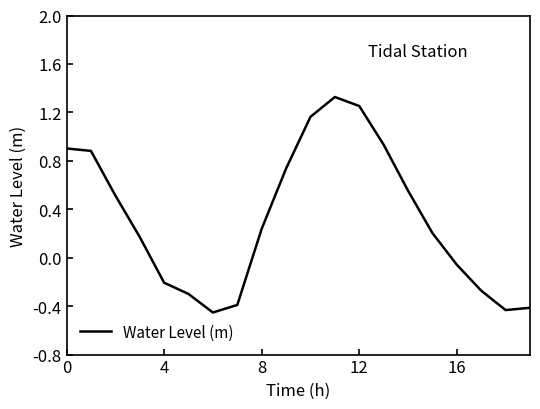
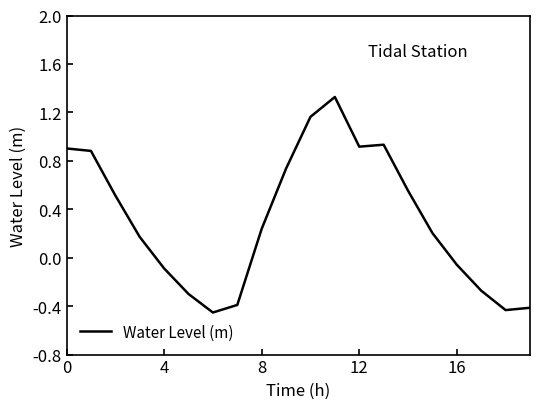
  {
    "0": 0.90,
-   "4": -0.21,
+   "4": -0.09,
    "8": 0.24,
-   "12": 1.25,
+   "12": 0.92,
    "16": -0.06
  }
